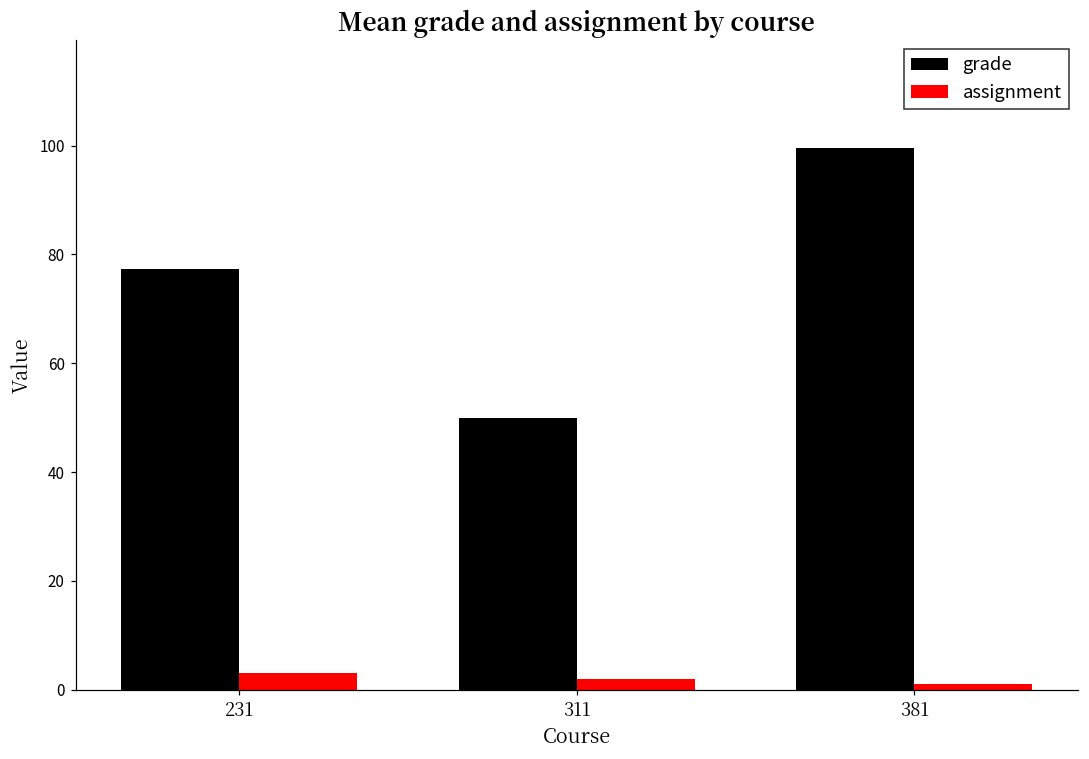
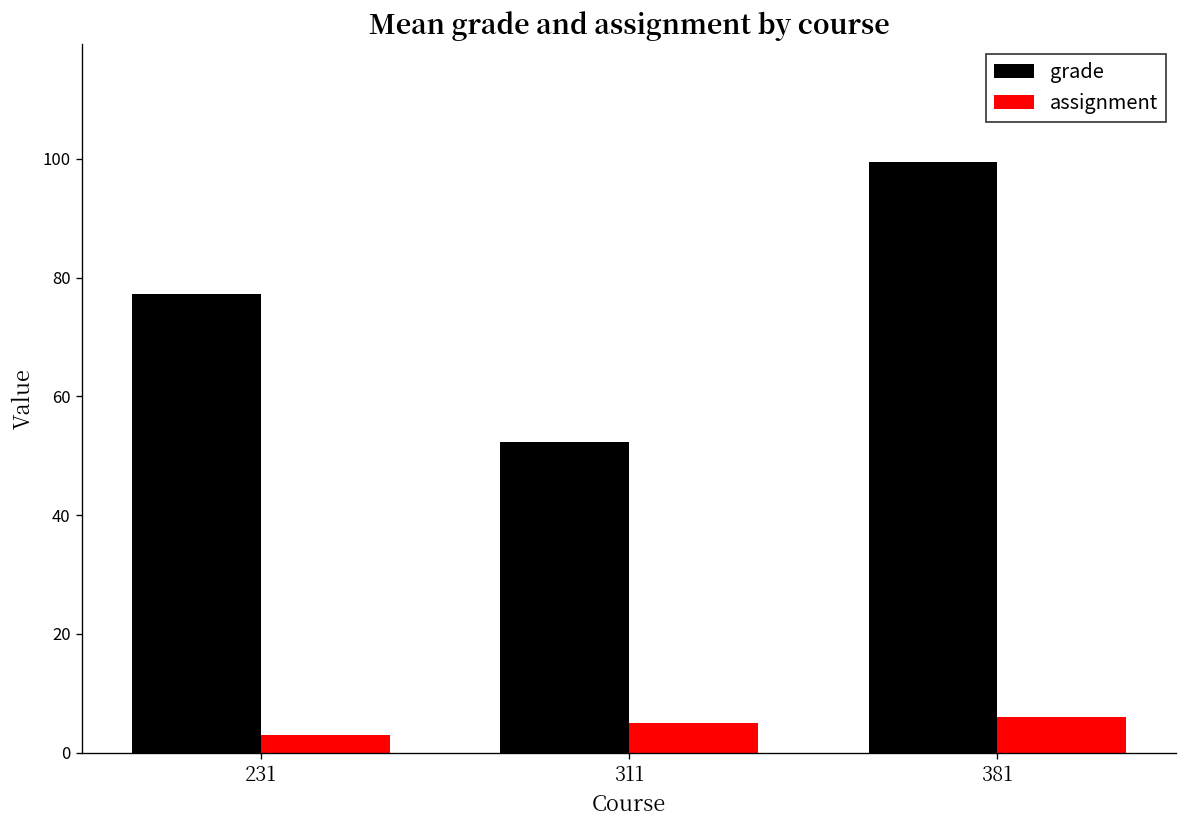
  {
    "grade": {
      "231": 77,
-     "311": 50,
+     "311": 52,
      "381": 100
    },
    "assignment": {
      "231": 3,
-     "311": 2,
-     "381": 1
+     "311": 5,
+     "381": 6
    }
  }
